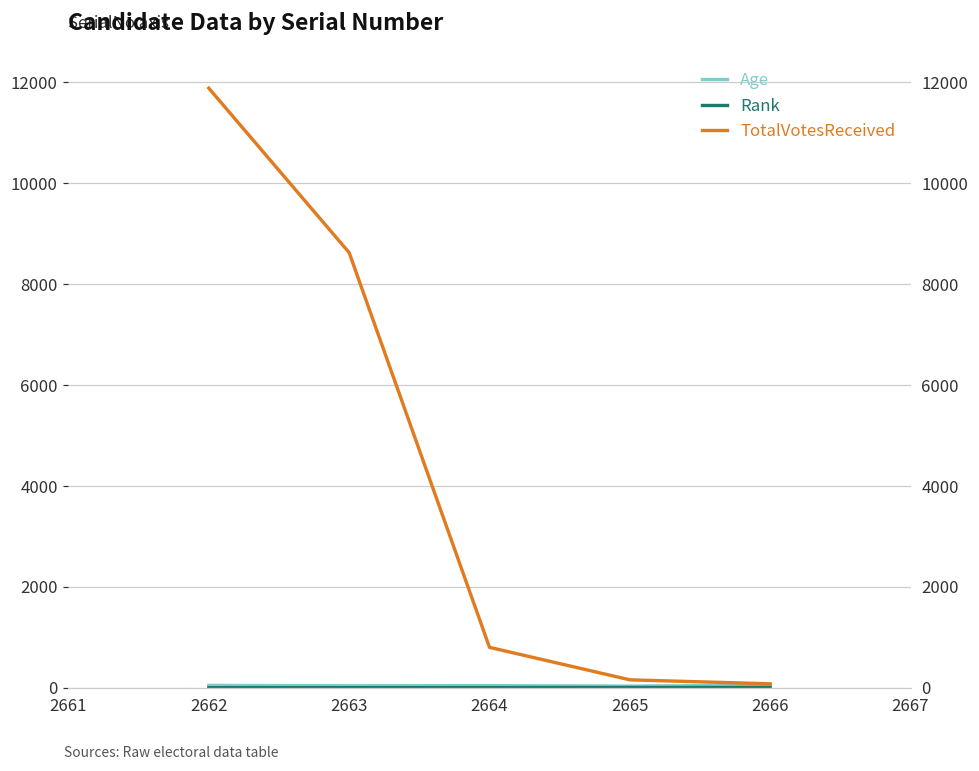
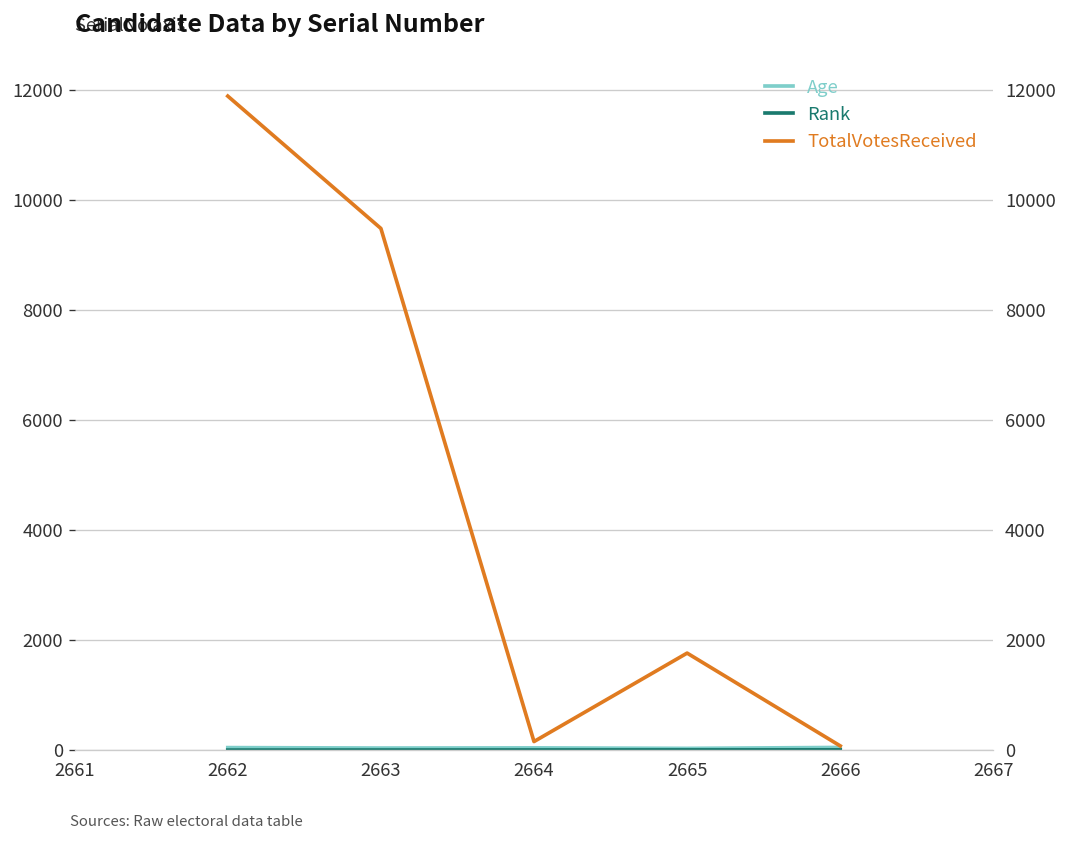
  {
    "TotalVotesReceived": {
      "2662": 11900,
-     "2663": 8600,
-     "2664": 800,
-     "2665": 200
+     "2663": 9500,
+     "2664": 200,
+     "2665": 1800
    }
  }
